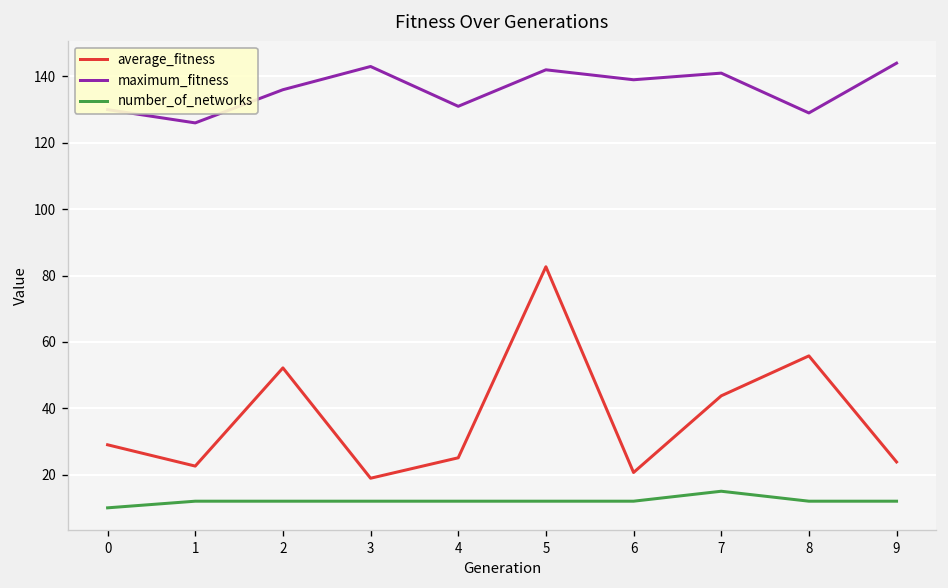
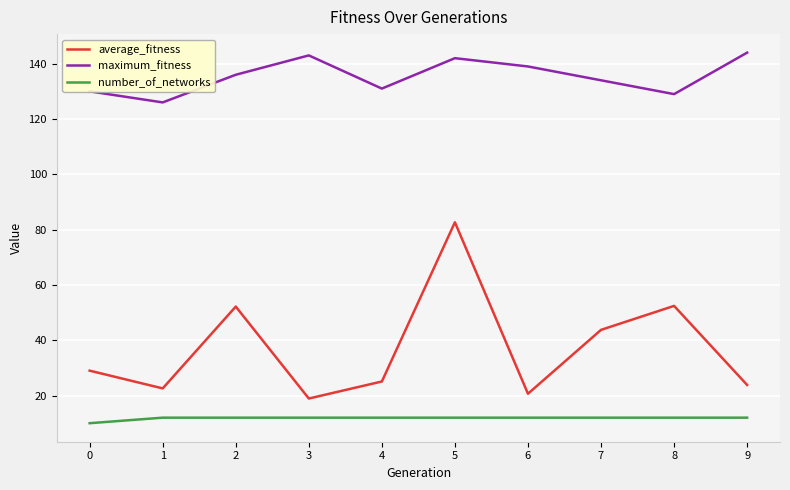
  {
    "average_fitness": {
      "0": 29,
      "1": 23,
      "2": 52,
      "3": 19,
      "4": 25,
      "5": 83,
      "6": 21,
      "7": 44,
-     "8": 56,
+     "8": 52,
      "9": 24
    },
    "maximum_fitness": {
      "1": 126,
      "2": 136,
      "3": 143,
      "4": 131,
      "5": 142,
      "6": 139,
-     "7": 141,
+     "7": 134,
      "8": 129,
      "9": 144
    },
    "number_of_networks": {
      "0": 10,
      "1": 12,
      "2": 12,
      "3": 12,
      "4": 12,
      "5": 12,
      "6": 12,
-     "7": 15,
+     "7": 12,
      "8": 12,
      "9": 12
    }
  }
